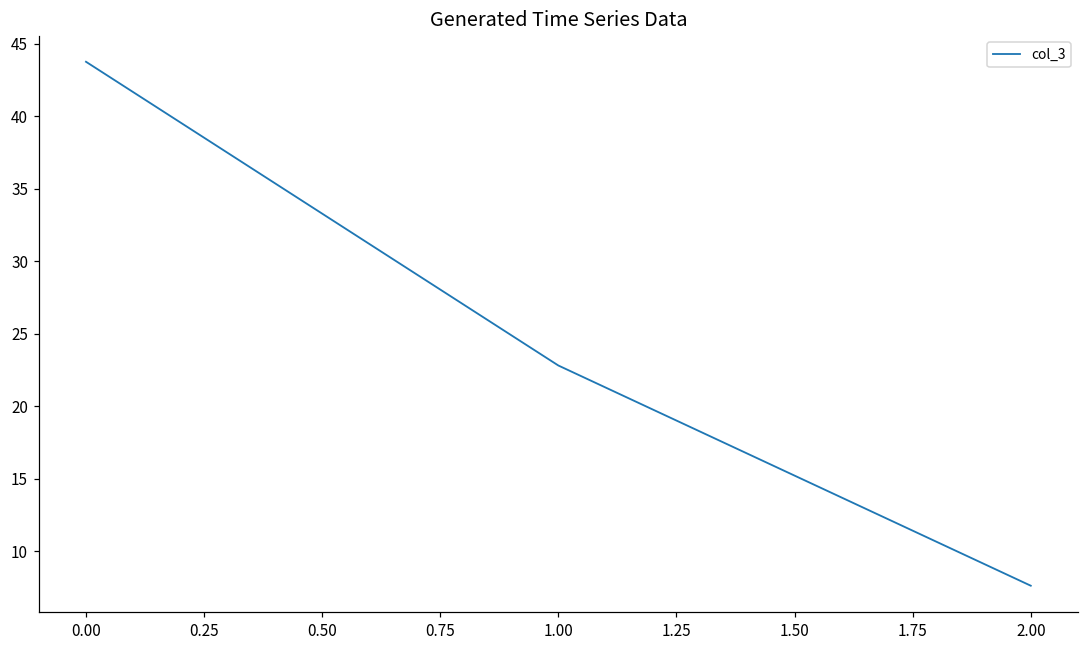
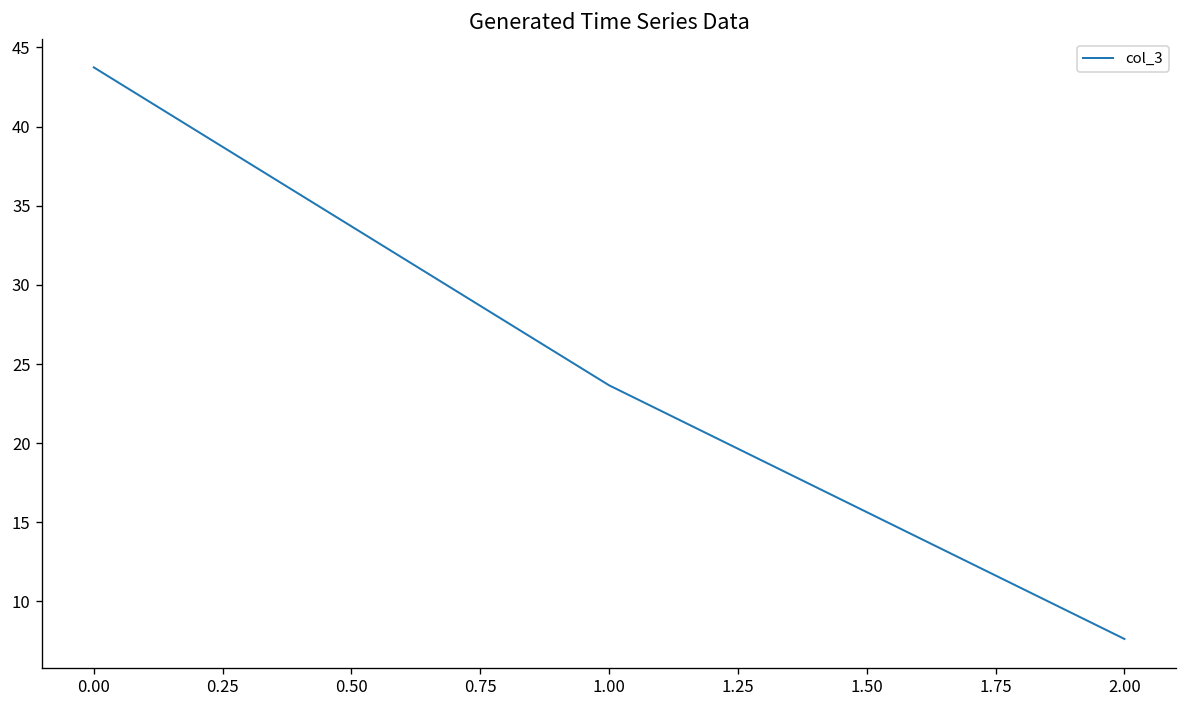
  {
    "0.00": 43.7,
-   "1.00": 22.8,
+   "1.00": 23.7,
    "2.00": 7.6
  }
